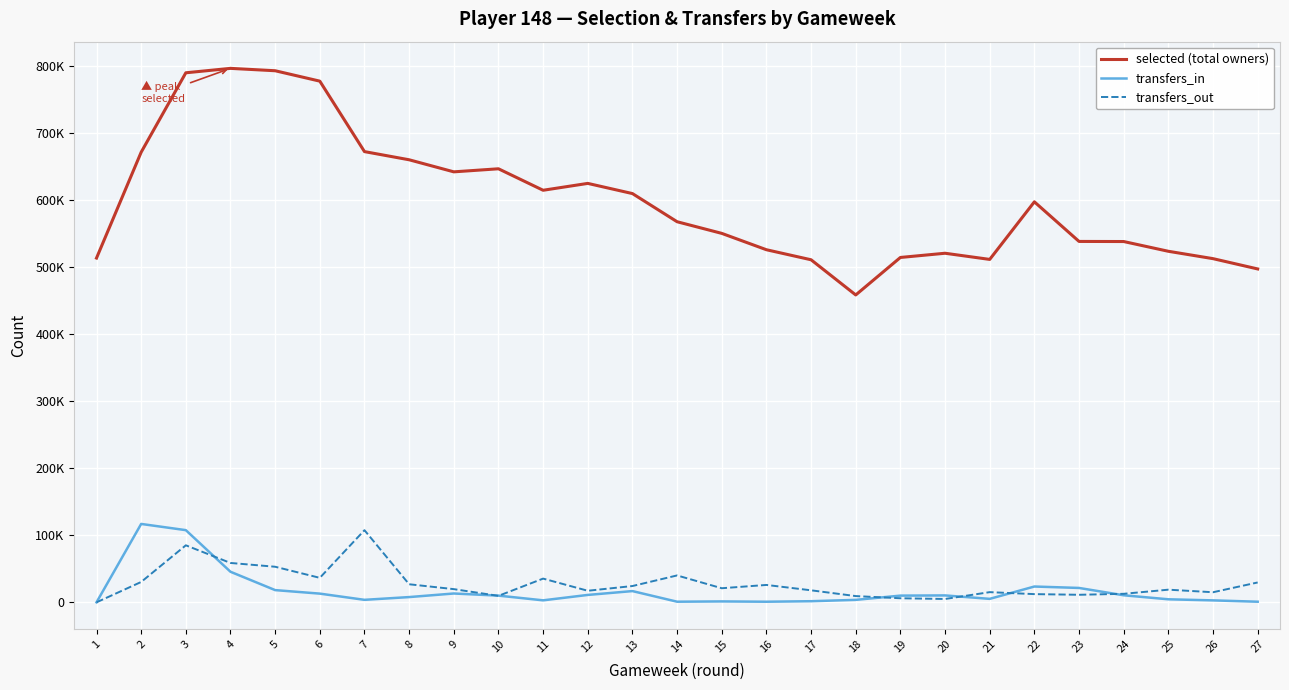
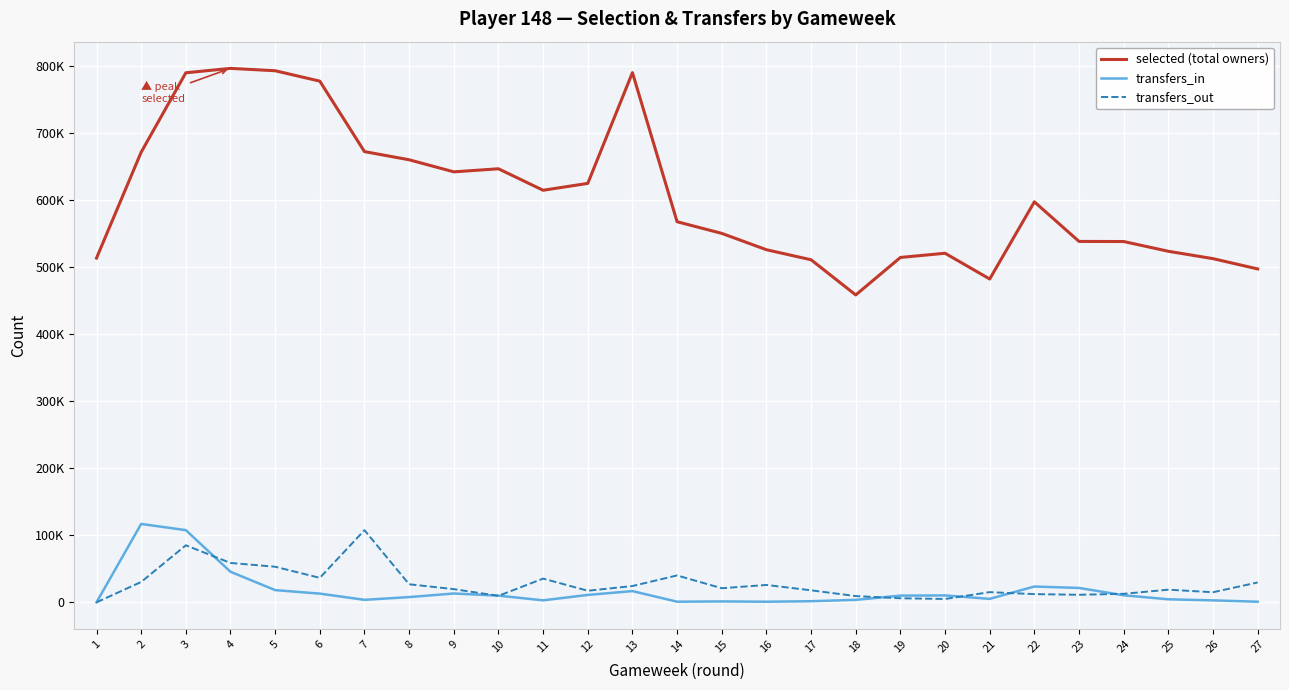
  {
    "selected (total owners)": {
      "1": 510000,
      "2": 670000,
      "3": 790000,
      "4": 800000,
      "5": 790000,
      "6": 780000,
      "7": 670000,
      "8": 660000,
      "9": 640000,
      "10": 650000,
      "11": 610000,
      "12": 620000,
-     "13": 610000,
+     "13": 790000,
      "14": 570000,
      "15": 550000,
      "16": 530000,
      "17": 510000,
      "18": 460000,
      "19": 510000,
      "20": 520000,
-     "21": 510000,
+     "21": 480000,
      "22": 600000,
      "23": 540000,
      "24": 540000,
      "25": 520000,
      "26": 510000,
      "27": 500000
    },
    "transfers_in": {
      "2": 120000,
      "3": 110000,
      "4": 50000,
      "5": 20000,
      "6": 10000,
      "7": 0,
      "8": 10000,
      "9": 10000,
      "11": 0,
      "12": 10000,
      "13": 20000,
      "14": 0,
      "15": 0,
      "16": 0,
      "17": 0,
      "18": 0,
      "19": 10000,
      "20": 10000,
      "21": 10000,
      "22": 20000,
      "23": 20000,
      "25": 0,
      "26": 0,
      "27": 0
    },
    "transfers_out": {
      "2": 30000,
      "3": 80000,
      "4": 60000,
      "5": 50000,
      "6": 40000,
      "7": 110000,
      "8": 30000,
      "9": 20000,
      "11": 40000,
      "12": 20000,
      "13": 20000,
      "14": 40000,
      "15": 20000,
      "16": 30000,
      "17": 20000,
      "18": 10000,
      "19": 10000,
      "20": 10000,
      "21": 20000,
      "22": 10000,
      "23": 10000,
      "25": 20000,
      "26": 20000,
      "27": 30000
    }
  }
